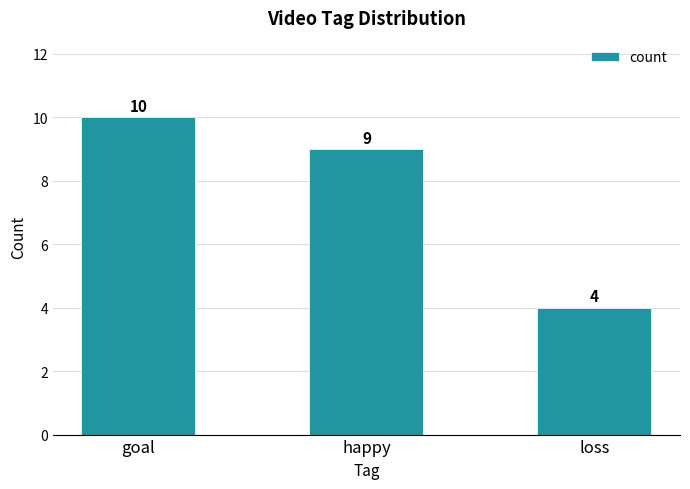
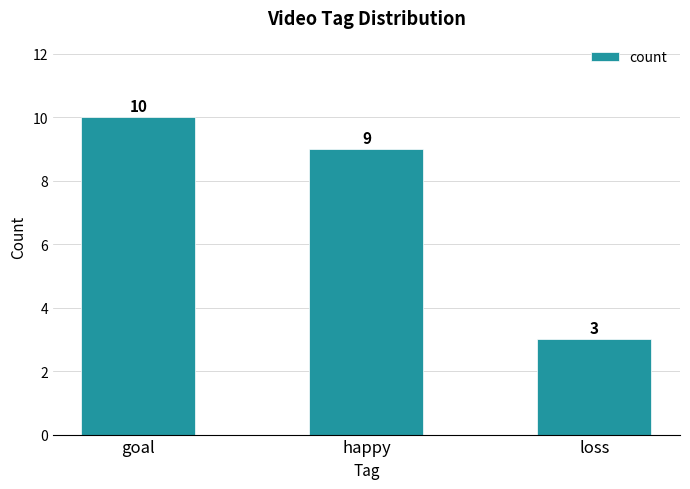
  {
    "goal": 10,
    "happy": 9,
-   "loss": 4
+   "loss": 3
  }
